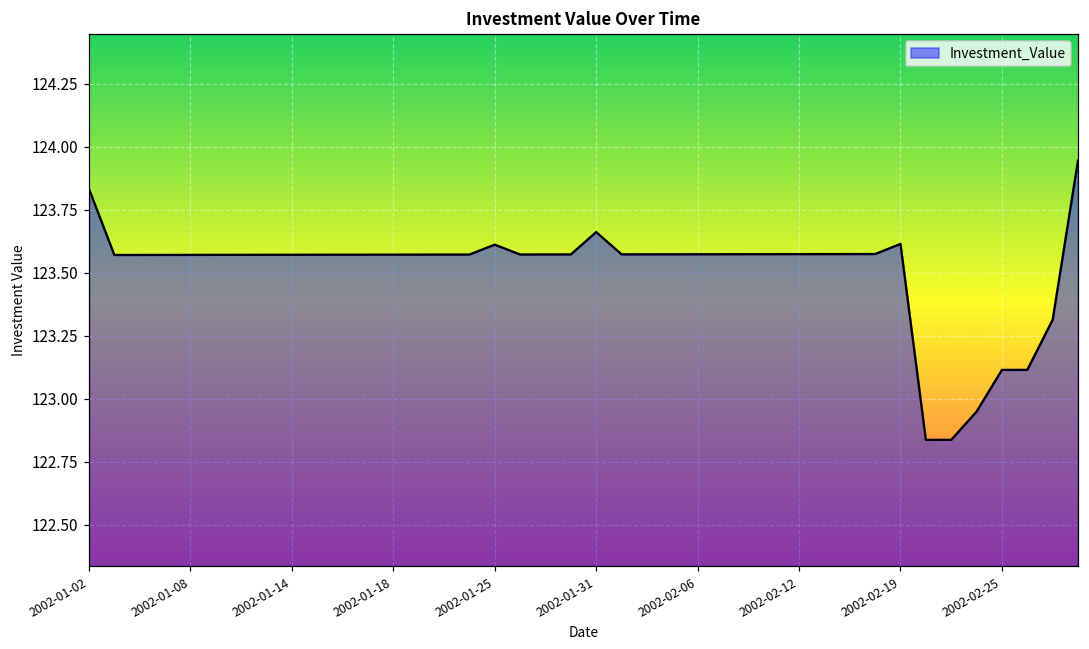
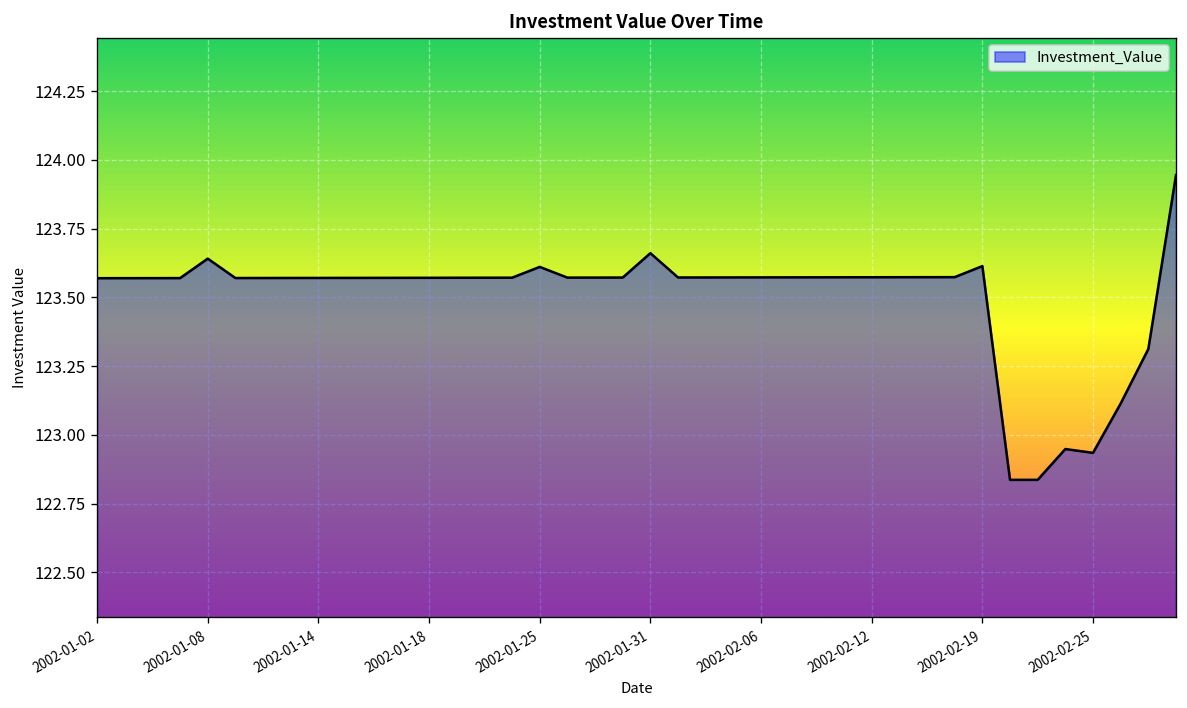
  {
-   "2002-01-02": 123.83,
-   "2002-01-08": 123.57,
+   "2002-01-02": 123.57,
+   "2002-01-08": 123.64,
    "2002-01-14": 123.57,
    "2002-01-18": 123.57,
    "2002-01-25": 123.61,
    "2002-01-31": 123.66,
    "2002-02-06": 123.57,
    "2002-02-12": 123.57,
    "2002-02-19": 123.61,
-   "2002-02-25": 123.11
+   "2002-02-25": 122.93
  }
